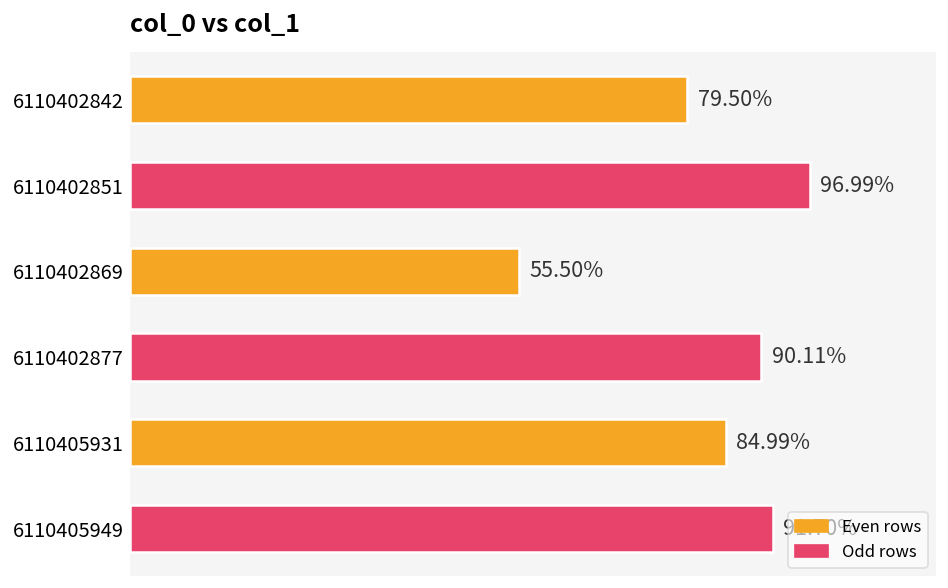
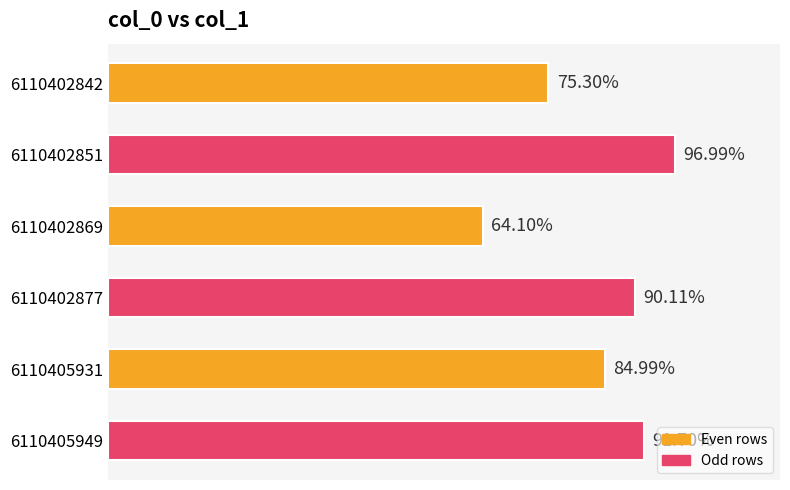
  {
-   "6110402842": "79.50%",
+   "6110402842": "75.30%",
    "6110402851": "96.99%",
-   "6110402869": "55.50%",
+   "6110402869": "64.10%",
    "6110402877": "90.11%",
    "6110405931": "84.99%"
  }
